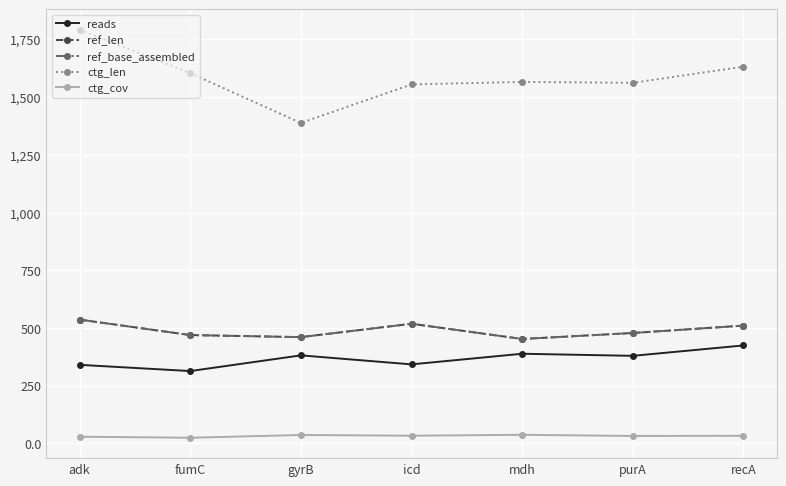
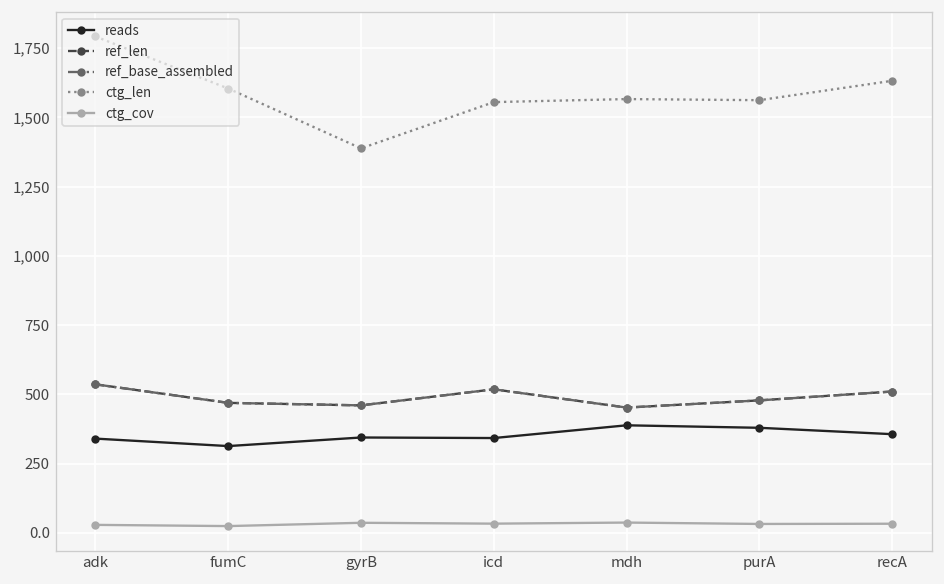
  {
    "reads": {
      "adk": 340,
      "fumC": 310,
-     "gyrB": 380,
+     "gyrB": 340,
      "icd": 340,
      "mdh": 390,
      "purA": 380,
-     "recA": 420
+     "recA": 360
    }
  }
